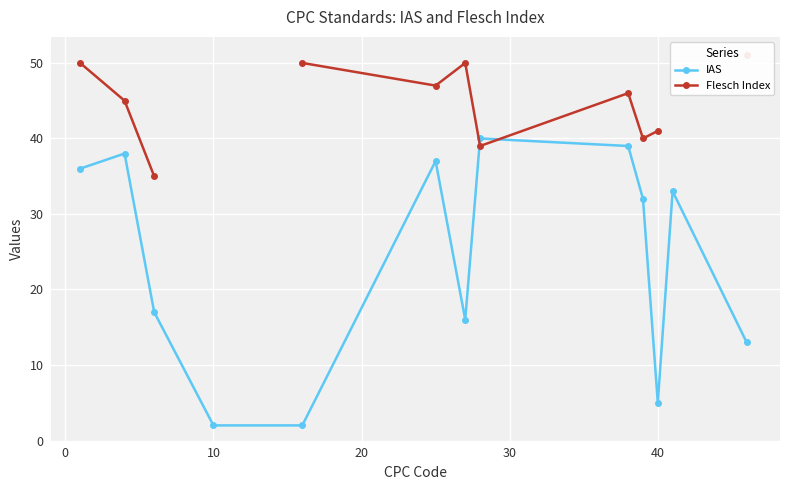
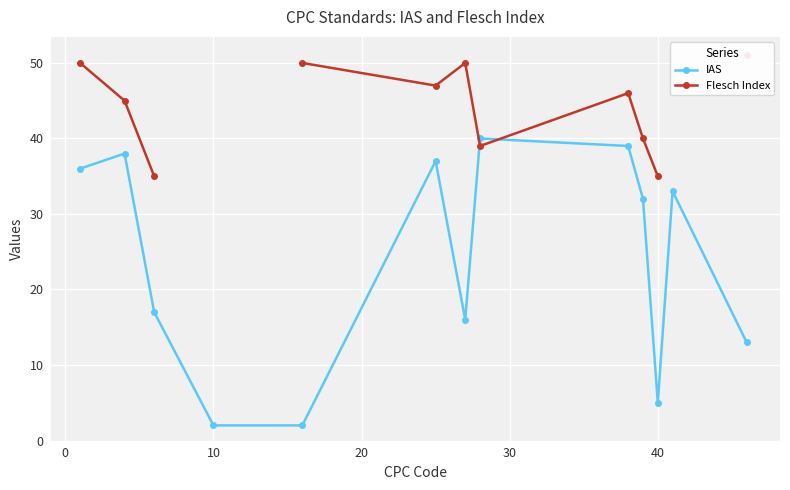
  {
    "IAS": {
      "10": 2,
      "40": 5
    },
    "Flesch Index": {
-     "40": 41
+     "40": 35
    }
  }
